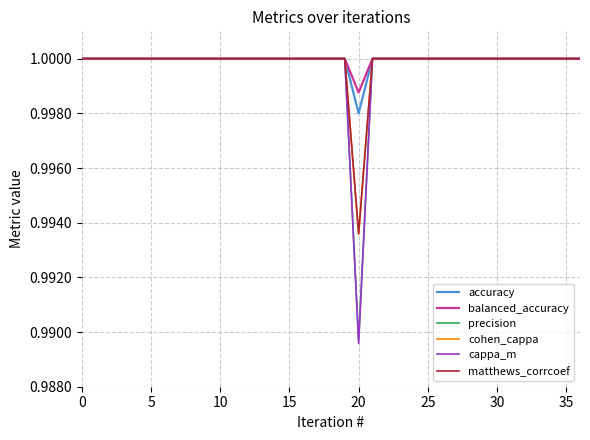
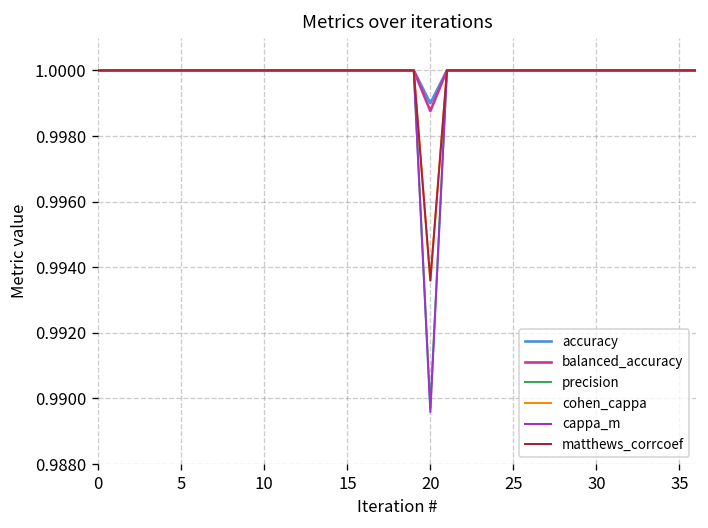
  {
    "accuracy": {
-     "20": 0.998
+     "20": 0.999
    },
    "balanced_accuracy": {
      "20": 0.9988
    },
    "precision": {
      "20": 0.9897
    },
    "matthews_corrcoef": {
      "20": 0.9936
    },
    "cappa_m": {
      "20": 0.9896
    }
  }
